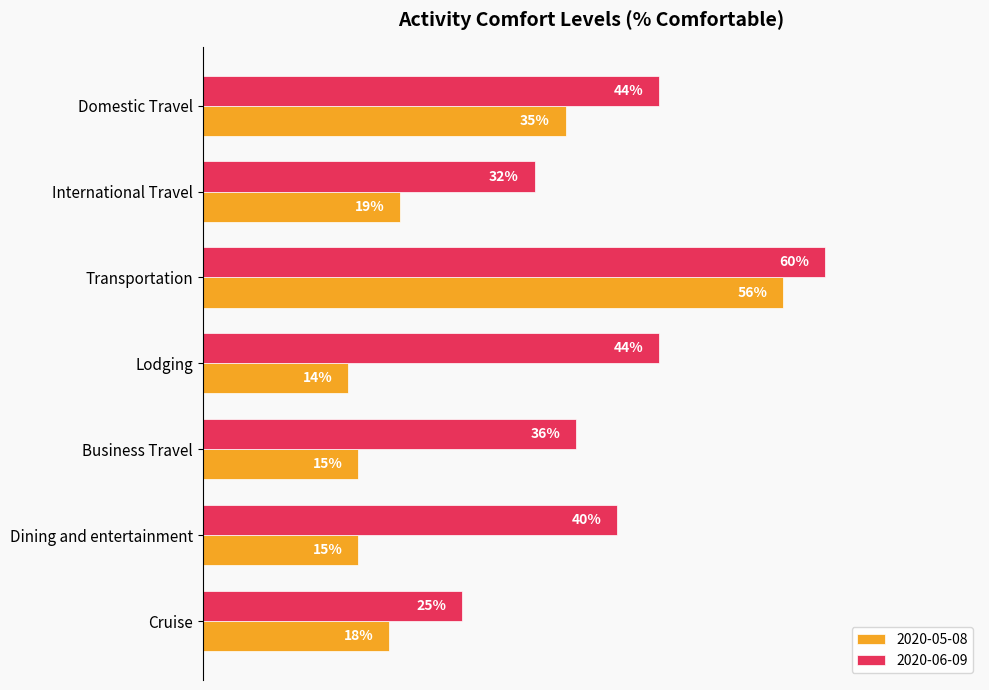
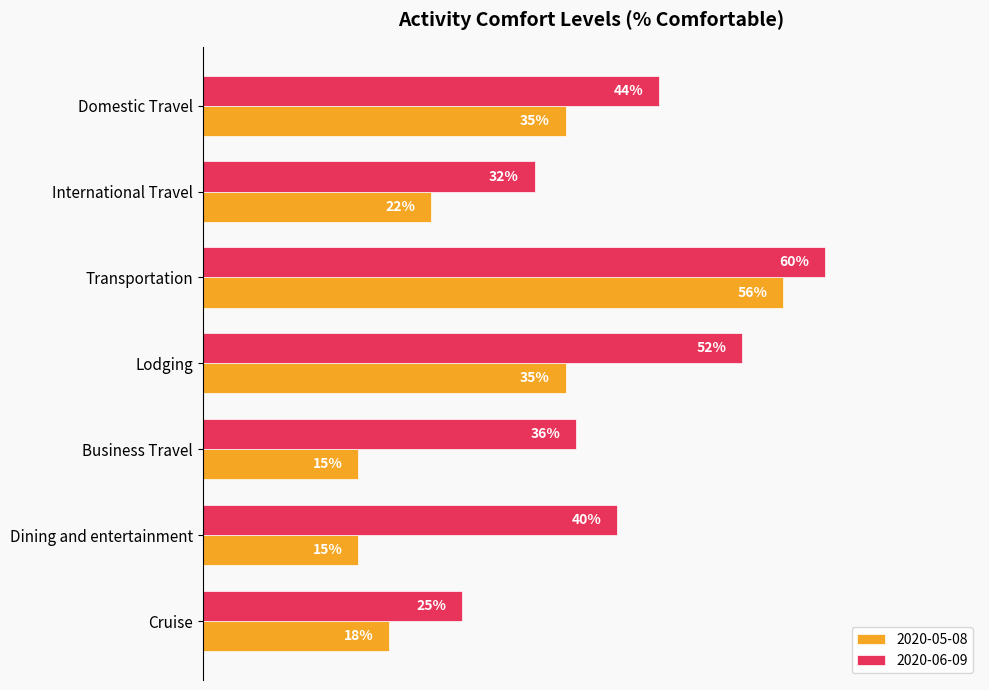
  {
    "2020-05-08": {
      "Domestic Travel": "35%",
-     "International Travel": "19%",
+     "International Travel": "22%",
      "Transportation": "56%",
-     "Lodging": "14%",
+     "Lodging": "35%",
      "Business Travel": "15%",
      "Dining and entertainment": "15%",
      "Cruise": "18%"
    },
    "2020-06-09": {
      "Domestic Travel": "44%",
      "International Travel": "32%",
      "Transportation": "60%",
-     "Lodging": "44%",
+     "Lodging": "52%",
      "Business Travel": "36%",
      "Dining and entertainment": "40%",
      "Cruise": "25%"
    }
  }
